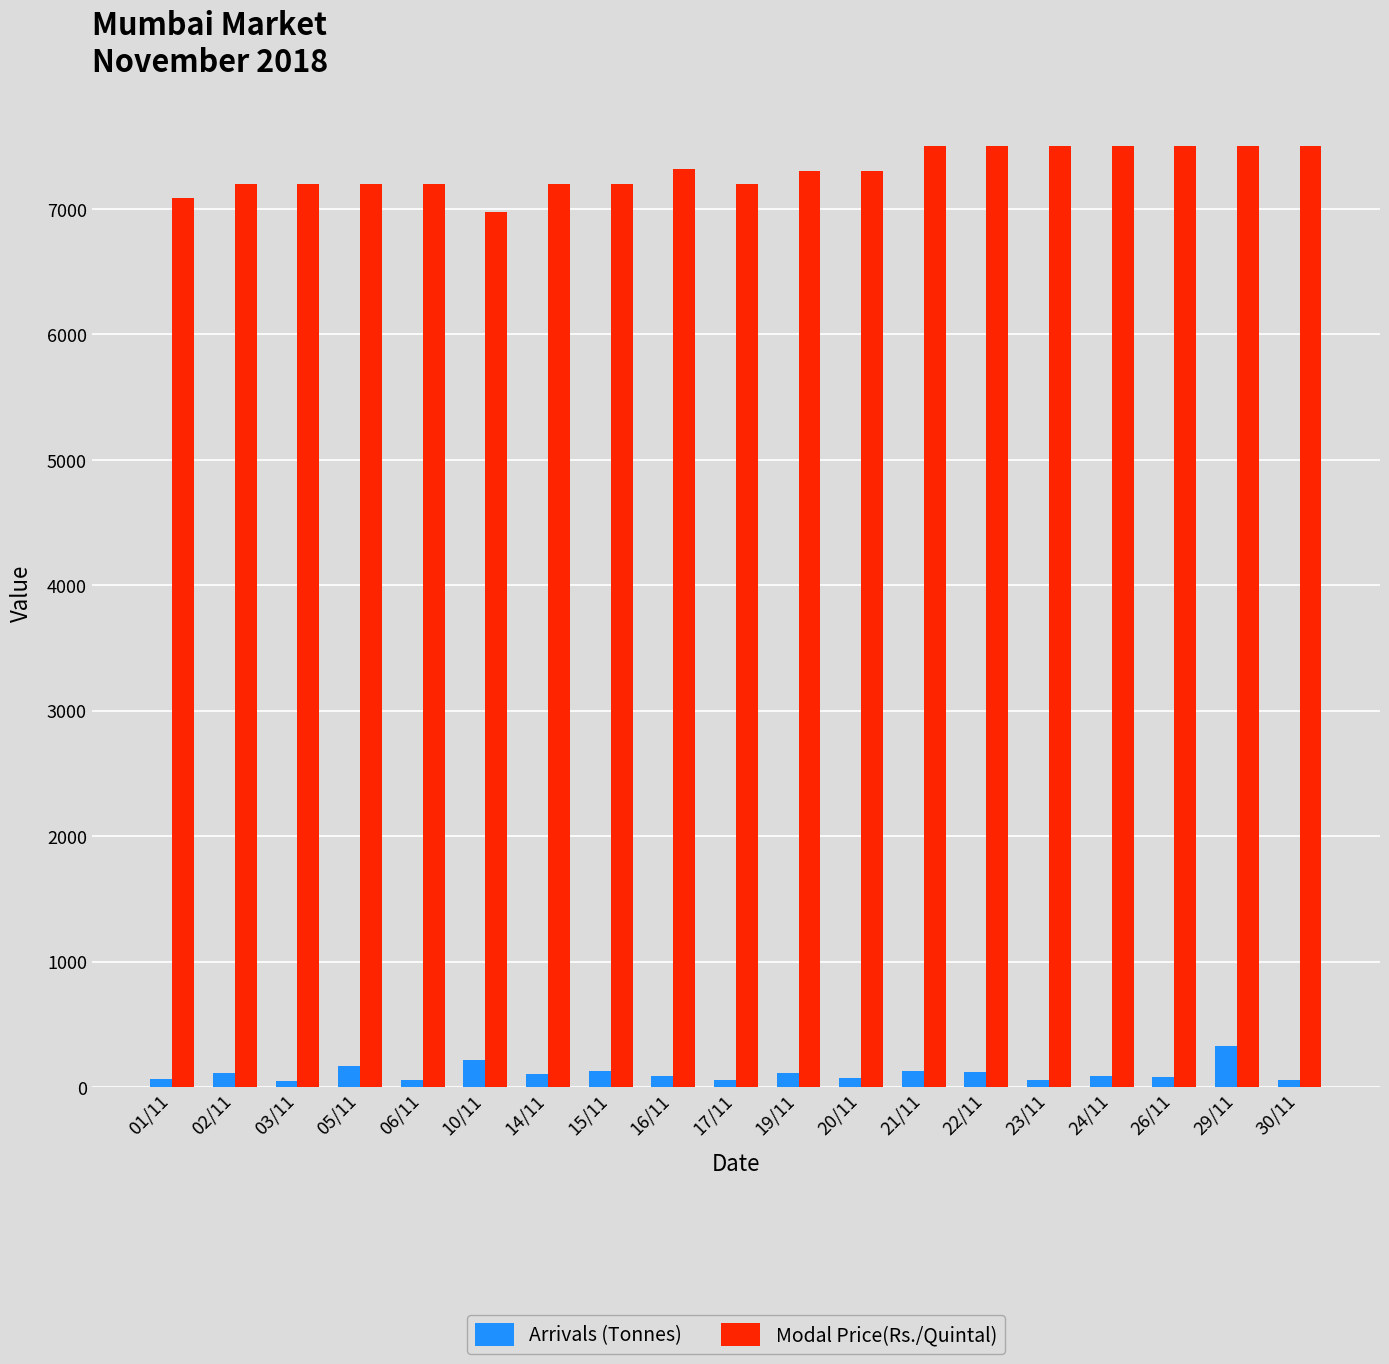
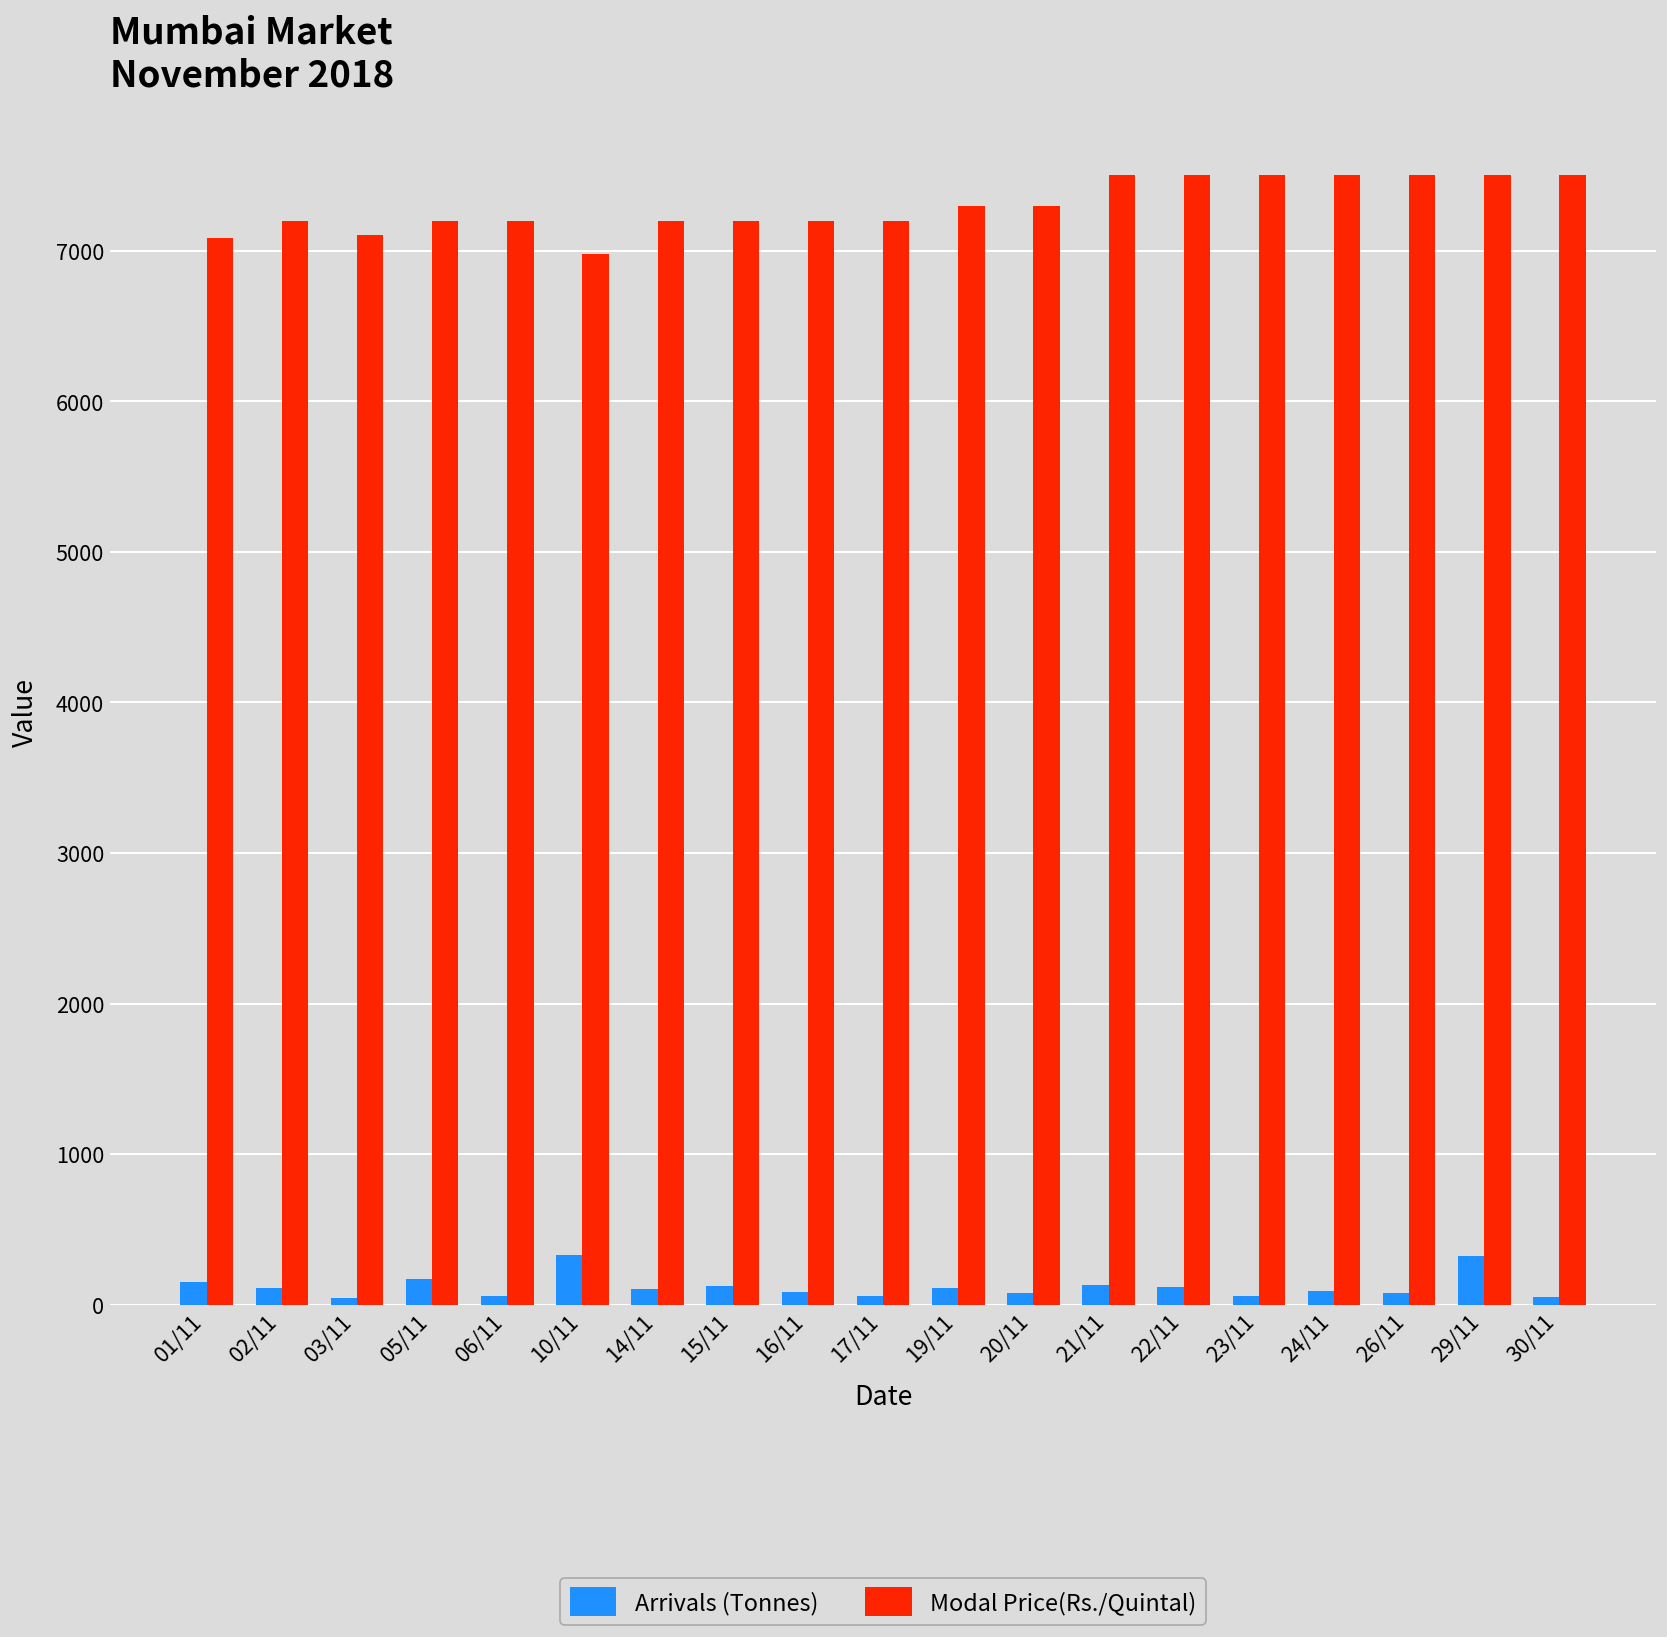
  {
    "Arrivals (Tonnes)": {
-     "01/11": 70,
+     "01/11": 150,
      "02/11": 110,
      "03/11": 50,
      "05/11": 170,
      "06/11": 60,
-     "10/11": 220,
+     "10/11": 330,
      "14/11": 110,
      "15/11": 130,
      "16/11": 90,
      "17/11": 60,
      "19/11": 110,
      "20/11": 80,
      "21/11": 130,
      "22/11": 120,
      "23/11": 60,
      "24/11": 90,
      "26/11": 80,
      "29/11": 330,
      "30/11": 50
    },
    "Modal Price(Rs./Quintal)": {
      "01/11": 7080,
      "02/11": 7200,
-     "03/11": 7200,
+     "03/11": 7100,
      "05/11": 7200,
      "06/11": 7200,
      "10/11": 6980,
      "14/11": 7200,
      "15/11": 7200,
-     "16/11": 7320,
+     "16/11": 7200,
      "17/11": 7200,
      "19/11": 7300,
      "20/11": 7300,
      "21/11": 7500,
      "22/11": 7500,
      "23/11": 7500,
      "24/11": 7500,
      "26/11": 7500,
      "29/11": 7500,
      "30/11": 7500
    }
  }
